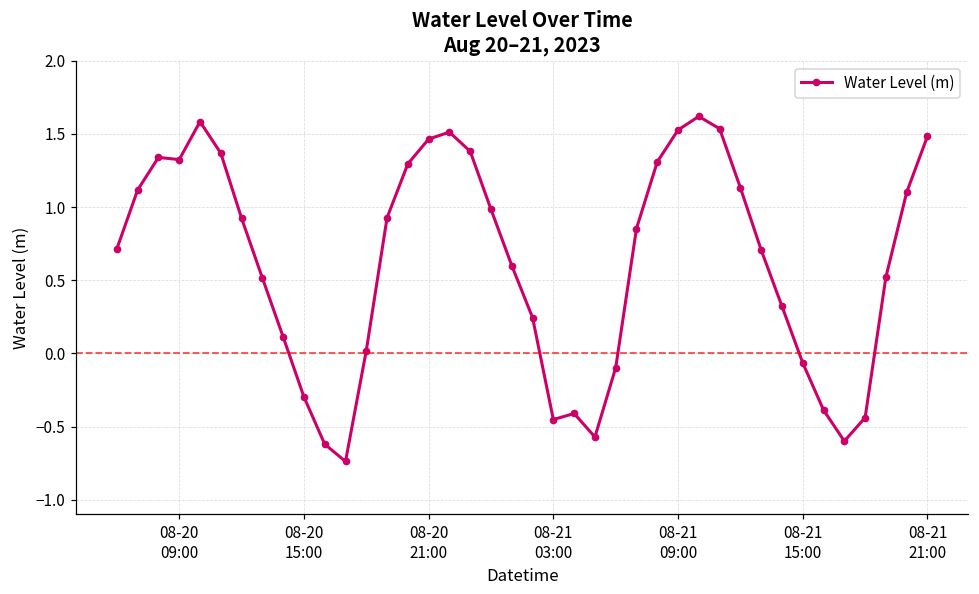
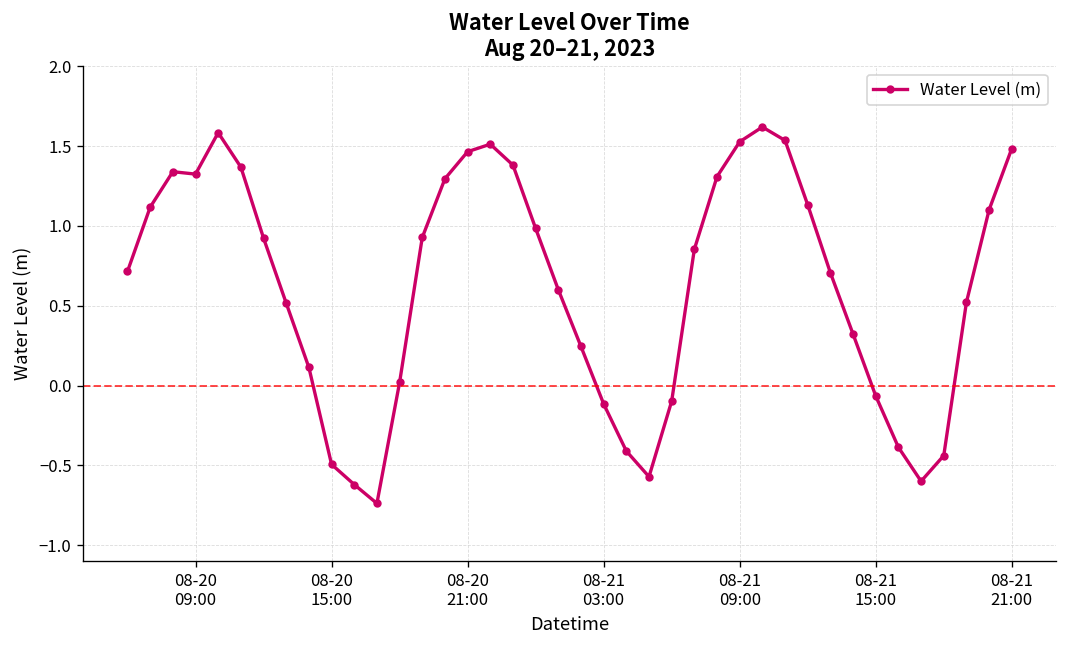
  {
    "08-20 09:00": 1.32,
-   "08-20 15:00": -0.30,
+   "08-20 15:00": -0.49,
    "08-20 21:00": 1.47,
-   "08-21 03:00": -0.45,
+   "08-21 03:00": -0.12,
    "08-21 09:00": 1.53,
    "08-21 15:00": -0.07,
    "08-21 21:00": 1.49
  }
